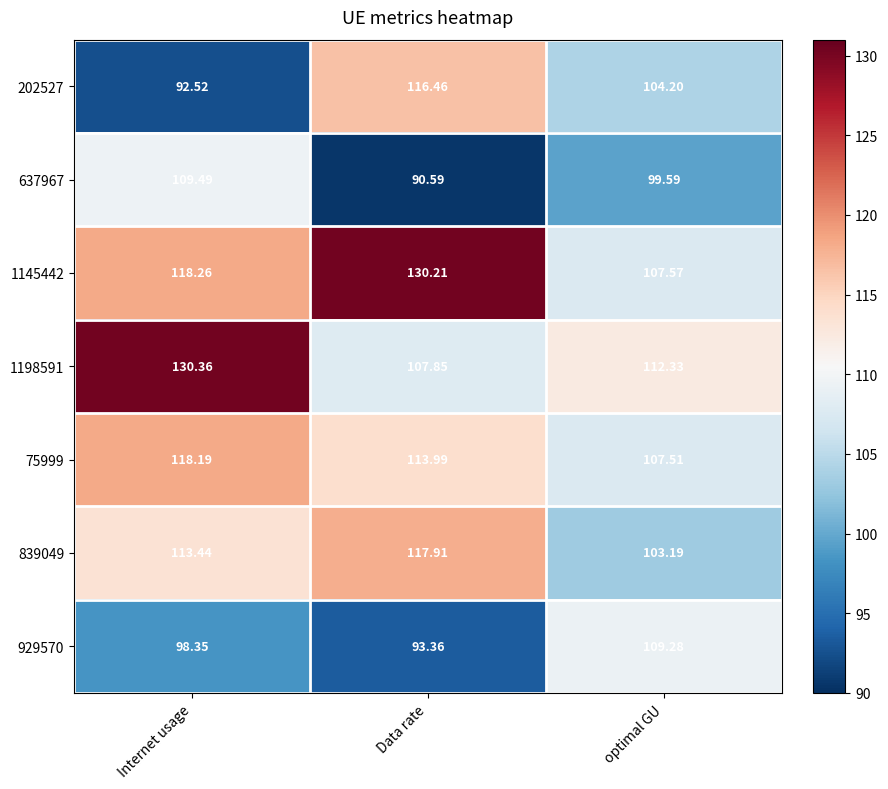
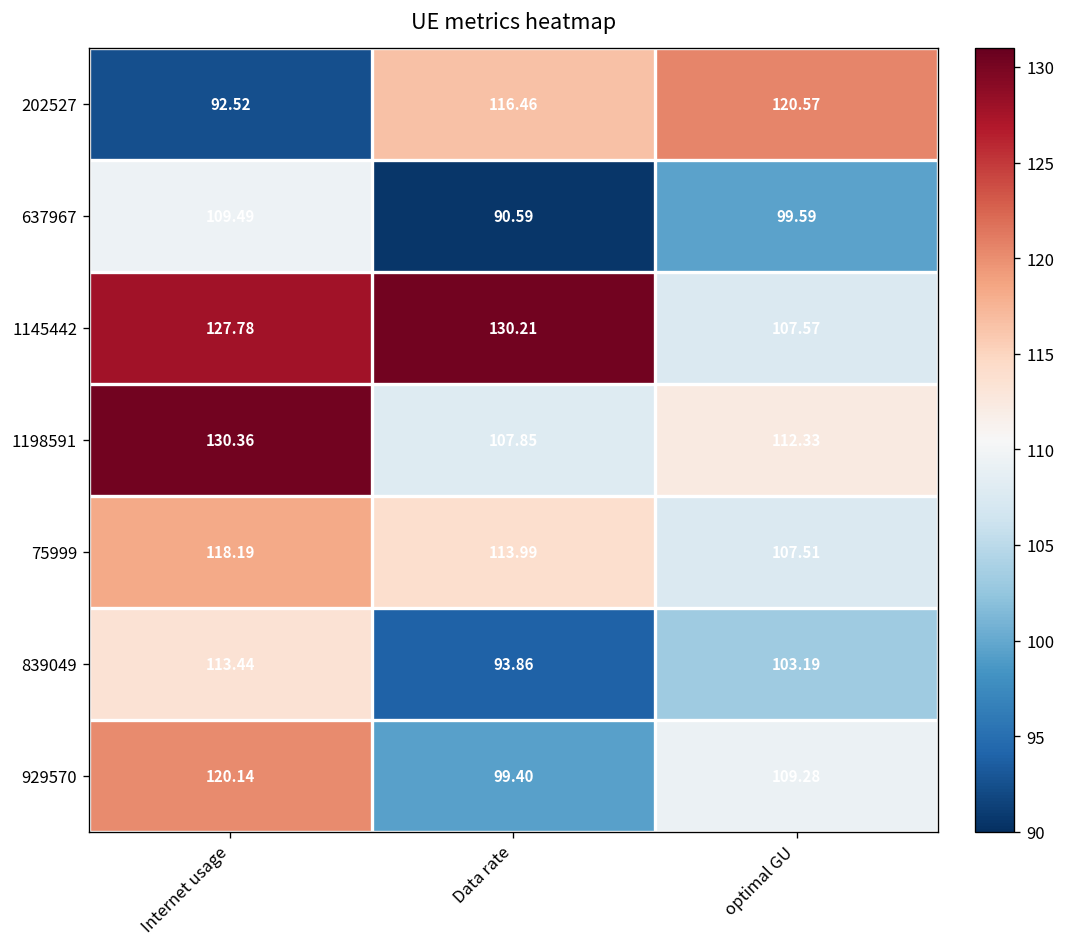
  {
    "202527": {
      "Internet usage": 92.52,
      "Data rate": 116.46,
-     "optimal GU": 104.20
+     "optimal GU": 120.57
    },
    "637967": {
      "Data rate": 90.59,
      "optimal GU": 99.59
    },
    "1145442": {
-     "Internet usage": 118.26,
+     "Internet usage": 127.78,
      "Data rate": 130.21
    },
    "1198591": {
      "Internet usage": 130.36
    },
    "75999": {
      "Internet usage": 118.19,
      "Data rate": 113.99
    },
    "839049": {
-     "Data rate": 117.91,
+     "Data rate": 93.86,
      "optimal GU": 103.19
    },
    "929570": {
-     "Internet usage": 98.35,
-     "Data rate": 93.36
+     "Internet usage": 120.14,
+     "Data rate": 99.40
    }
  }
